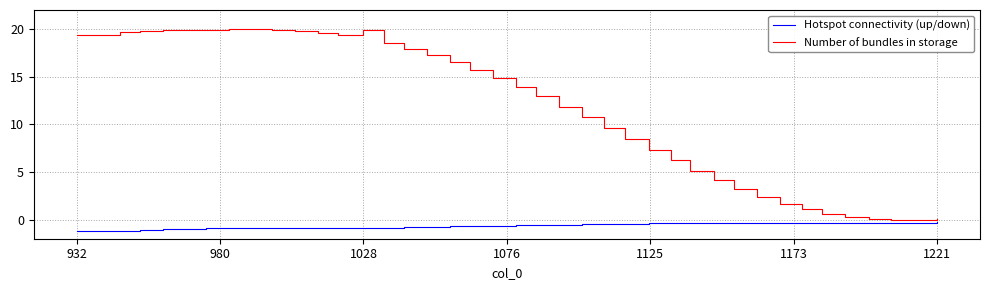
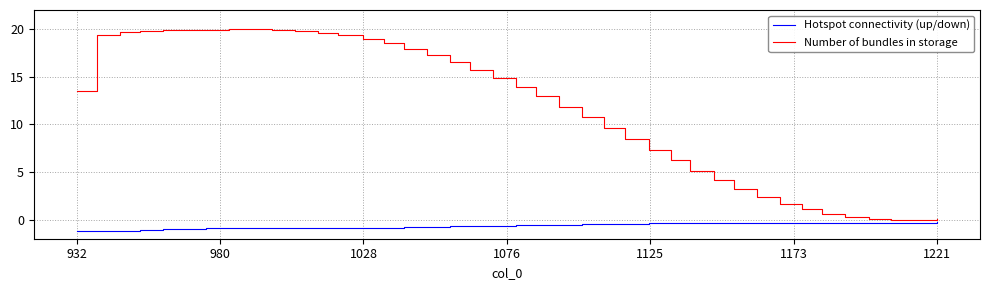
  {
    "Hotspot connectivity (up/down)": {
      "932": -1,
      "1028": -1,
      "1221": 0
    },
    "Number of bundles in storage": {
-     "932": 19,
-     "1028": 20,
+     "932": 14,
+     "1028": 19,
      "1221": 0
    }
  }
